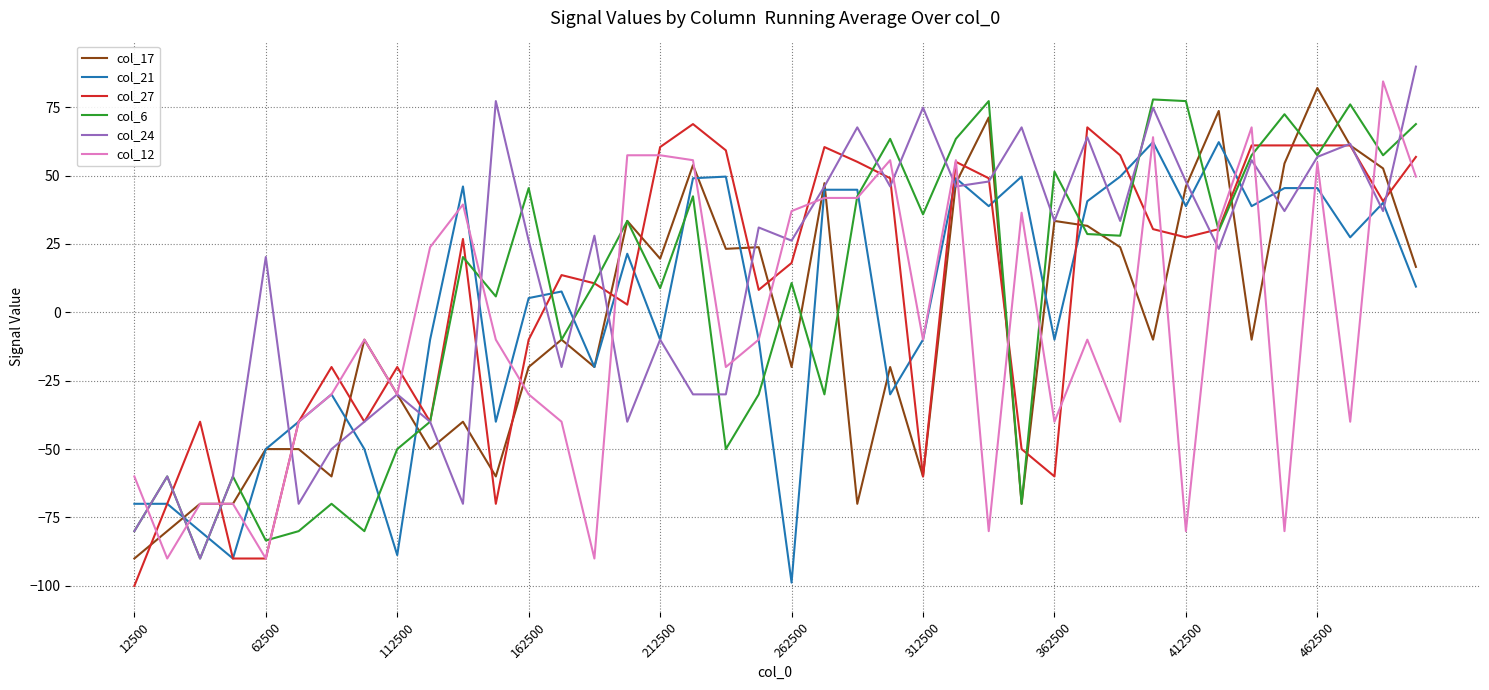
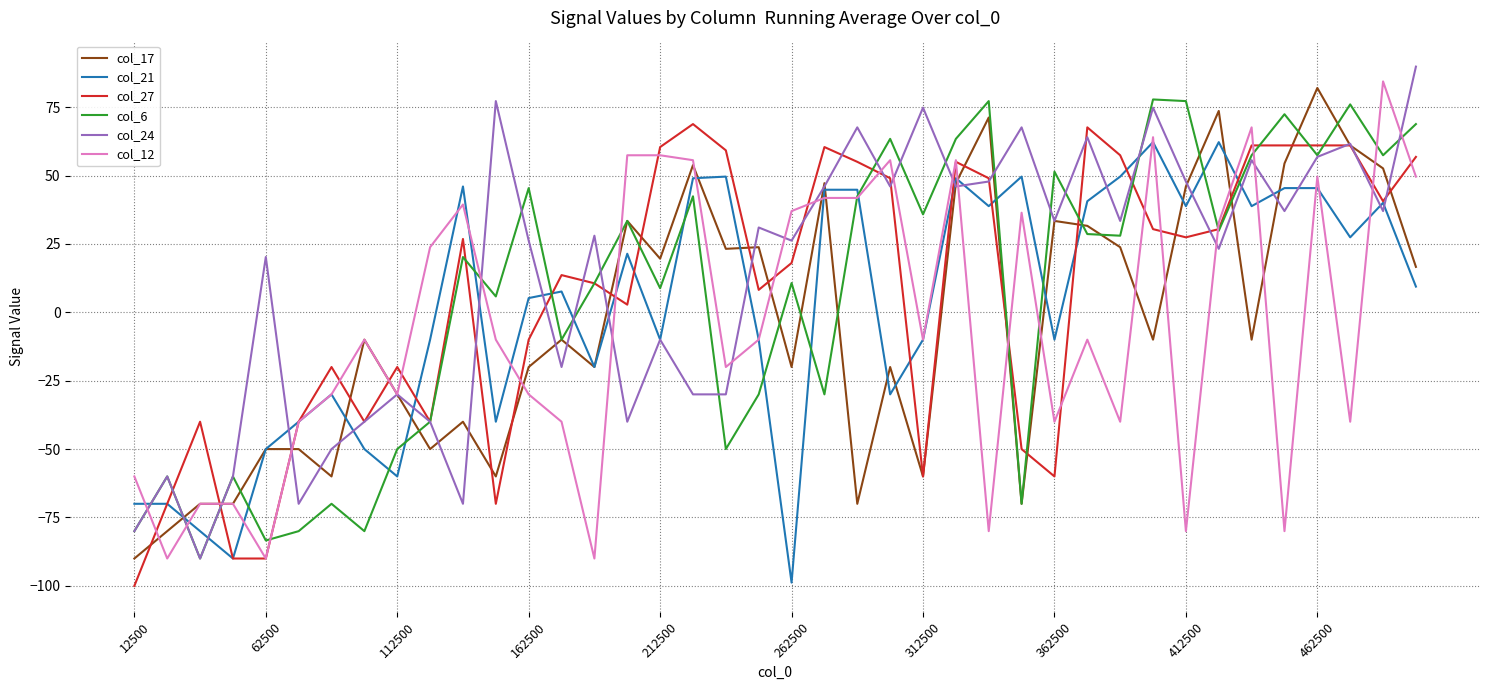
  {
    "col_17": {
      "12500": -90,
      "162500": -20,
      "212500": 20,
      "262500": -20,
      "412500": 46,
      "462500": 82
    },
    "col_21": {
      "12500": -70,
-     "112500": -89,
+     "112500": -60,
      "162500": 5,
      "262500": -99,
      "362500": -10,
      "412500": 39,
      "462500": 45
    },
    "col_27": {
      "12500": -100,
      "112500": -20,
      "162500": -10,
      "212500": 60,
      "262500": 18,
      "362500": -60,
      "412500": 27,
      "462500": 61
    },
    "col_6": {
      "62500": -83,
      "112500": -50,
      "162500": 45,
      "212500": 9,
      "262500": 11,
      "312500": 36,
      "362500": 51,
      "412500": 77
    },
    "col_24": {
      "62500": 20,
      "162500": 26,
      "262500": 26,
      "312500": 75,
      "412500": 48
    },
    "col_12": {
      "12500": -60,
      "162500": -30,
      "212500": 57,
      "262500": 37,
      "362500": -40,
      "412500": -80,
-     "462500": 55
+     "462500": 50
    }
  }
